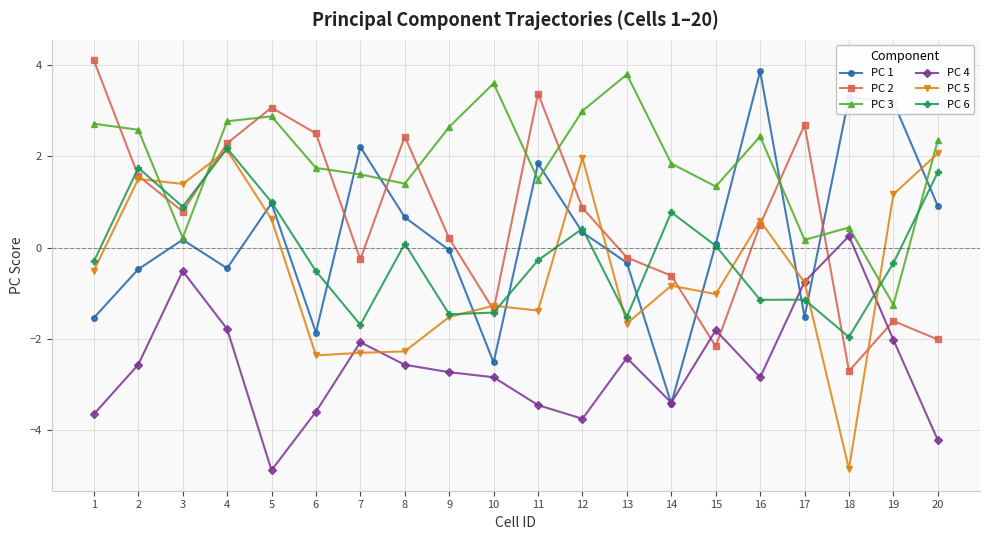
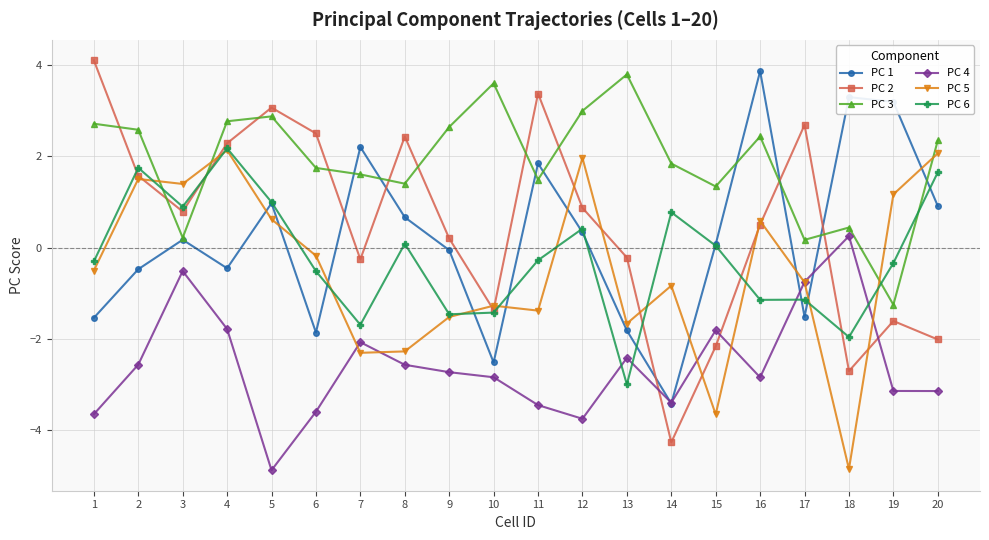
  {
    "PC 1": {
      "1": -1.5,
      "2": -0.5,
      "4": -0.5,
      "6": -1.9,
      "7": 2.2,
      "8": 0.7,
      "9": -0.1,
      "10": -2.5,
      "11": 1.8,
      "12": 0.3,
-     "13": -0.3,
+     "13": -1.8,
      "16": 3.9,
      "17": -1.5,
      "20": 0.9
    },
    "PC 2": {
      "1": 4.1,
      "2": 1.6,
      "3": 0.8,
      "4": 2.3,
      "5": 3.1,
      "6": 2.5,
      "7": -0.3,
      "8": 2.4,
      "9": 0.2,
      "10": -1.4,
      "11": 3.4,
      "12": 0.9,
      "13": -0.2,
-     "14": -0.6,
+     "14": -4.3,
      "15": -2.2,
      "16": 0.5,
      "17": 2.7,
      "18": -2.7,
      "19": -1.6,
      "20": -2.0
    },
    "PC 3": {
      "1": 2.7,
      "2": 2.6,
      "4": 2.8,
      "5": 2.9,
      "6": 1.7,
      "7": 1.6,
      "8": 1.4,
      "9": 2.6,
      "10": 3.6,
      "11": 1.5,
      "12": 3.0,
      "13": 3.8,
      "14": 1.8,
      "15": 1.3,
      "16": 2.4,
      "17": 0.2,
      "18": 0.4,
      "19": -1.3,
      "20": 2.4
    },
    "PC 4": {
      "1": -3.7,
      "2": -2.6,
      "3": -0.5,
      "4": -1.8,
      "5": -4.9,
      "6": -3.6,
      "7": -2.1,
      "8": -2.6,
      "9": -2.7,
      "10": -2.8,
      "11": -3.5,
      "12": -3.8,
      "13": -2.4,
      "15": -1.8,
      "16": -2.8,
      "18": 0.3,
-     "19": -2.0,
-     "20": -4.2
+     "19": -3.1,
+     "20": -3.1
    },
    "PC 5": {
      "1": -0.5,
      "2": 1.5,
      "3": 1.4,
      "5": 0.6,
-     "6": -2.4,
+     "6": -0.2,
      "7": -2.3,
      "8": -2.3,
      "9": -1.5,
      "10": -1.3,
      "11": -1.4,
      "12": 2.0,
      "13": -1.7,
      "14": -0.8,
-     "15": -1.0,
+     "15": -3.7,
      "16": 0.6,
      "18": -4.9,
      "19": 1.2,
      "20": 2.1
    },
    "PC 6": {
      "1": -0.3,
      "2": 1.8,
      "3": 0.9,
      "6": -0.5,
      "7": -1.7,
      "8": 0.1,
      "9": -1.5,
      "10": -1.4,
      "11": -0.3,
      "12": 0.4,
-     "13": -1.5,
+     "13": -3.0,
      "14": 0.8,
      "16": -1.1,
      "17": -1.1,
      "18": -2.0,
      "19": -0.3,
      "20": 1.7
    }
  }
